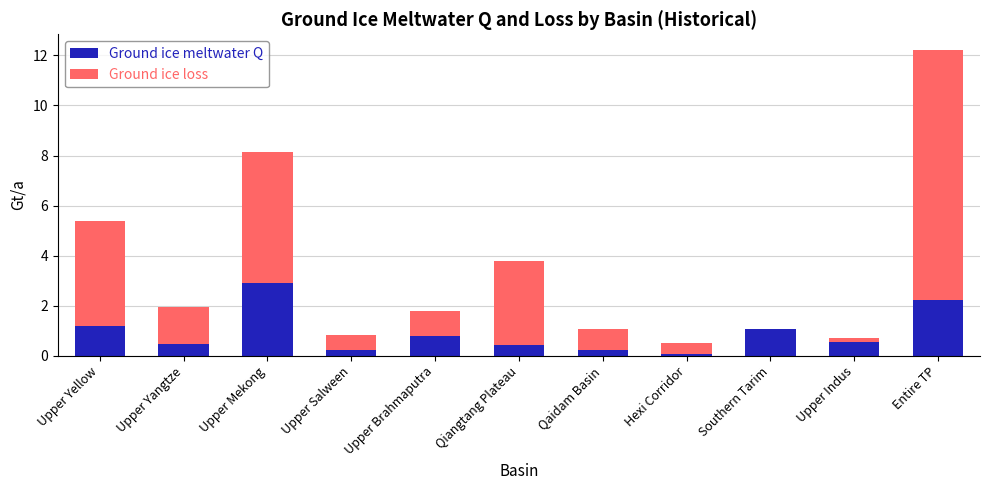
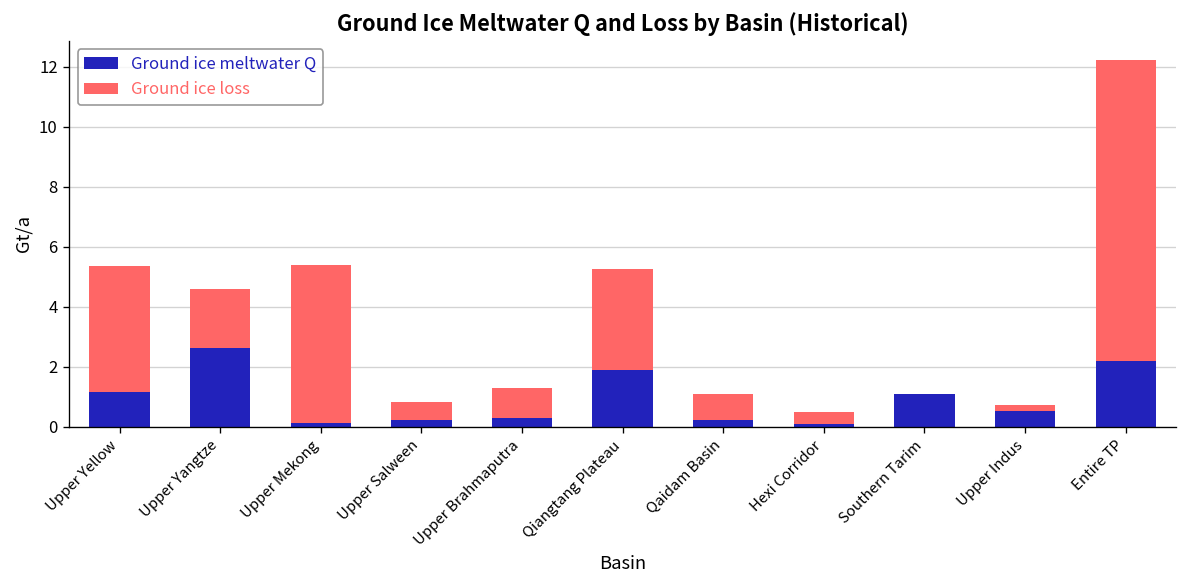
  {
    "Ground ice meltwater Q": {
      "Upper Yellow": 1.2,
-     "Upper Yangtze": 0.5,
-     "Upper Mekong": 2.9,
+     "Upper Yangtze": 2.6,
+     "Upper Mekong": 0.1,
      "Upper Salween": 0.2,
-     "Upper Brahmaputra": 0.8,
-     "Qiangtang Plateau": 0.4,
+     "Upper Brahmaputra": 0.3,
+     "Qiangtang Plateau": 1.9,
      "Qaidam Basin": 0.2,
      "Southern Tarim": 1.1,
      "Upper Indus": 0.5,
      "Entire TP": 2.2
    },
    "Ground ice loss": {
      "Upper Yellow": 4.2,
-     "Upper Yangtze": 1.5,
+     "Upper Yangtze": 2.0,
      "Upper Mekong": 5.3,
      "Upper Salween": 0.6,
      "Upper Brahmaputra": 1.0,
      "Qiangtang Plateau": 3.4,
      "Qaidam Basin": 0.9,
      "Hexi Corridor": 0.4,
      "Southern Tarim": 0.0,
      "Upper Indus": 0.2,
      "Entire TP": 10.0
    }
  }
